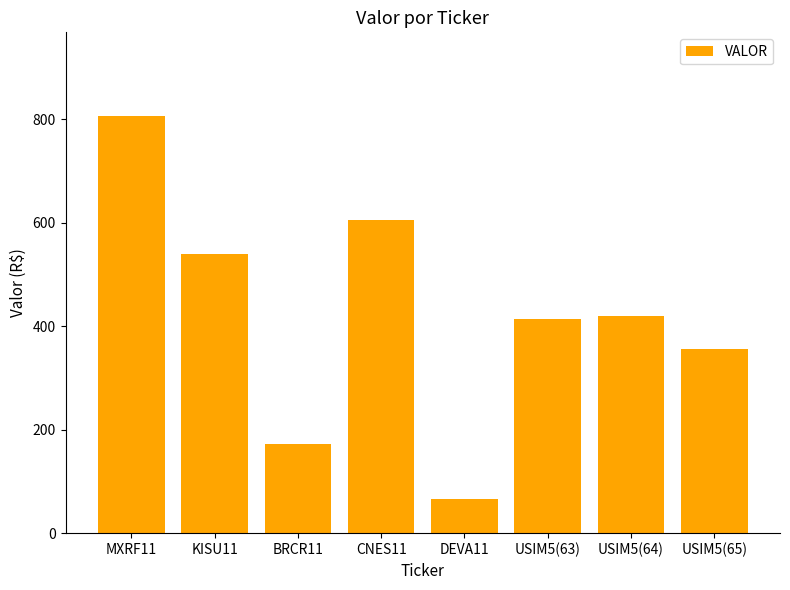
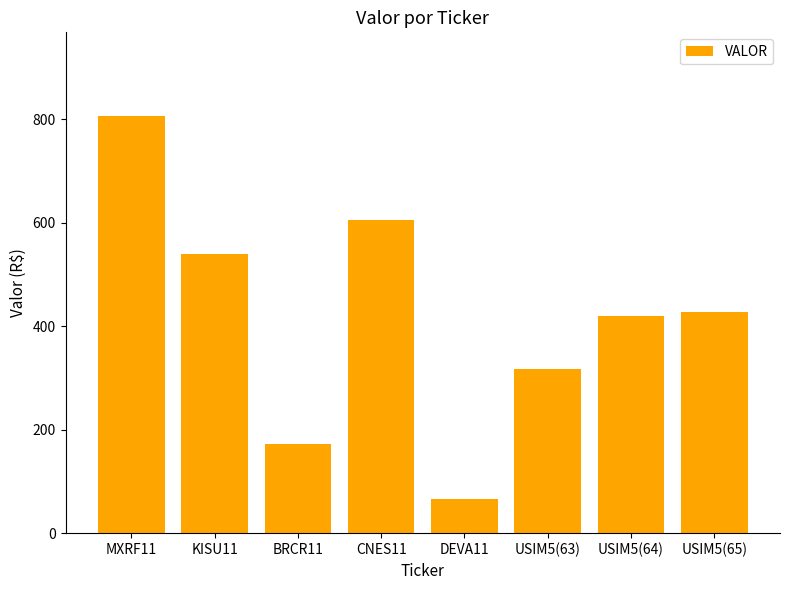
  {
    "MXRF11": 810,
    "KISU11": 540,
    "BRCR11": 170,
    "CNES11": 600,
    "DEVA11": 70,
-   "USIM5(63)": 410,
+   "USIM5(63)": 320,
    "USIM5(64)": 420,
-   "USIM5(65)": 360
+   "USIM5(65)": 430
  }
